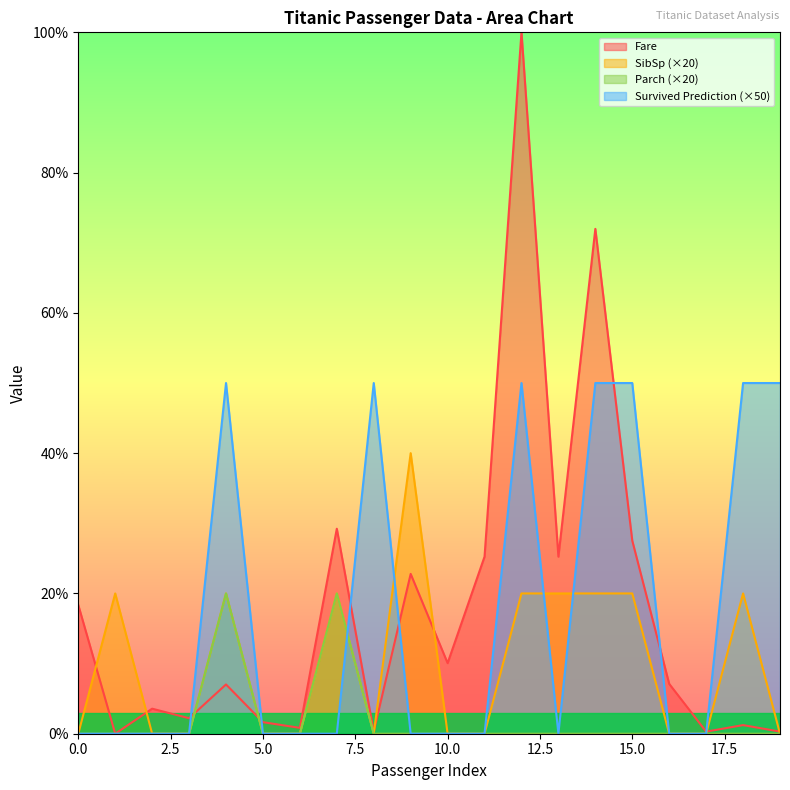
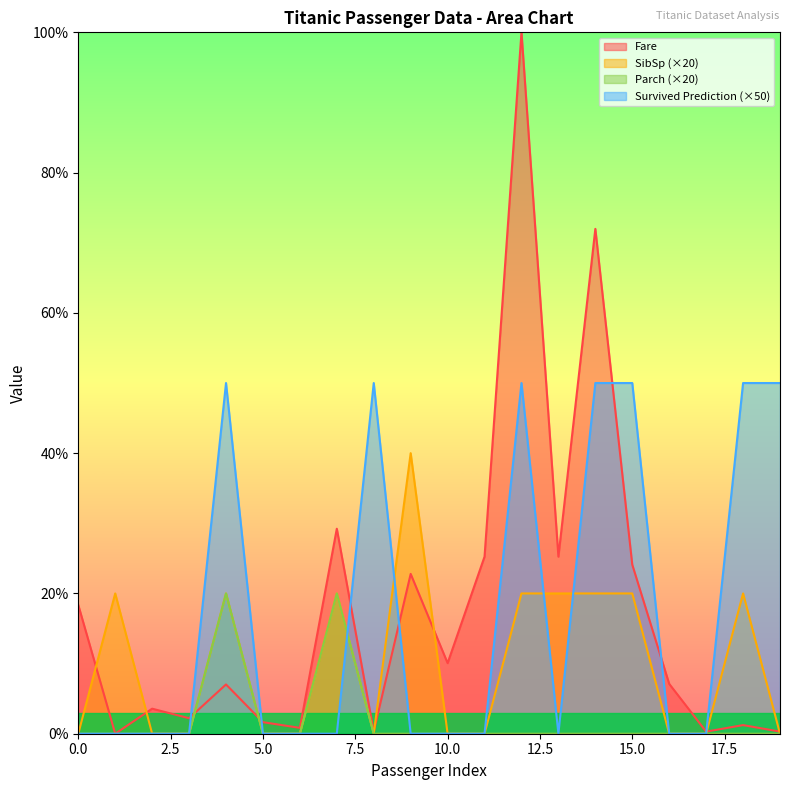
  {
    "Fare": {
      "0.0": "18%",
      "10.0": "10%",
-     "15.0": "28%"
+     "15.0": "24%"
    },
    "SibSp (×20)": {
      "15.0": "20%"
    },
    "Survived Prediction (×50)": {
      "15.0": "50%"
    }
  }
